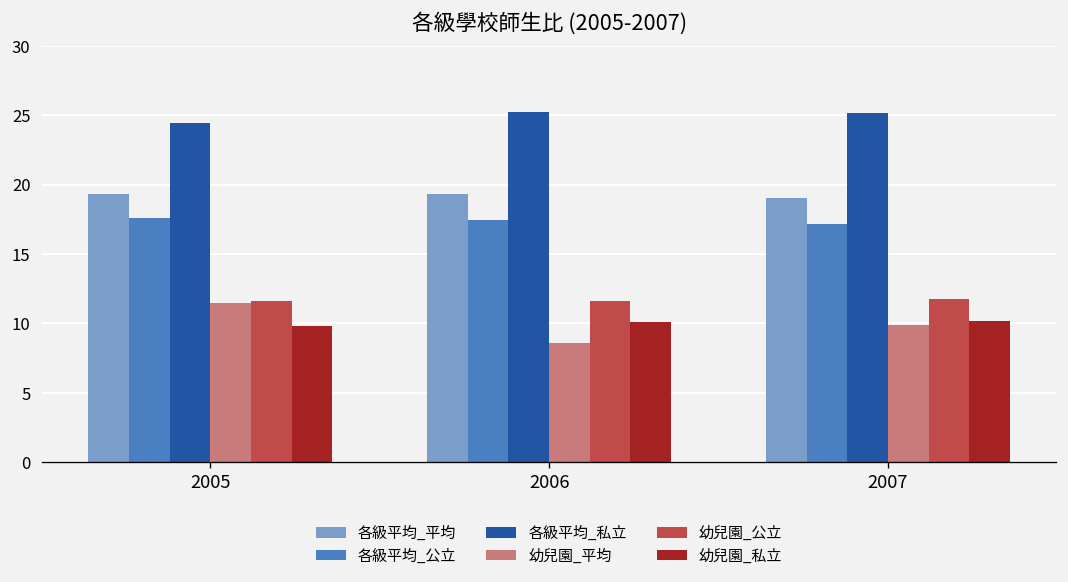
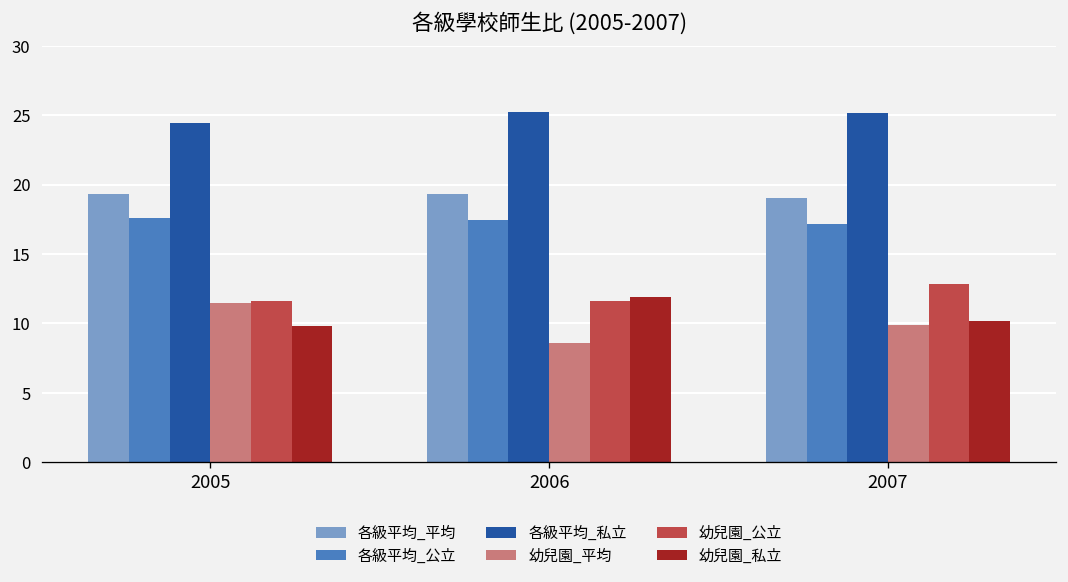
  {
    "各級平均_私立": {
      "2005": 24.4,
      "2006": 25.2,
      "2007": 25.2
    },
    "幼兒園_平均": {
      "2005": 11.4,
      "2006": 8.6,
      "2007": 9.9
    },
    "幼兒園_公立": {
      "2005": 11.6,
      "2006": 11.6,
-     "2007": 11.7
+     "2007": 12.9
    },
    "幼兒園_私立": {
      "2005": 9.8,
-     "2006": 10.1,
+     "2006": 11.9,
      "2007": 10.1
    }
  }
